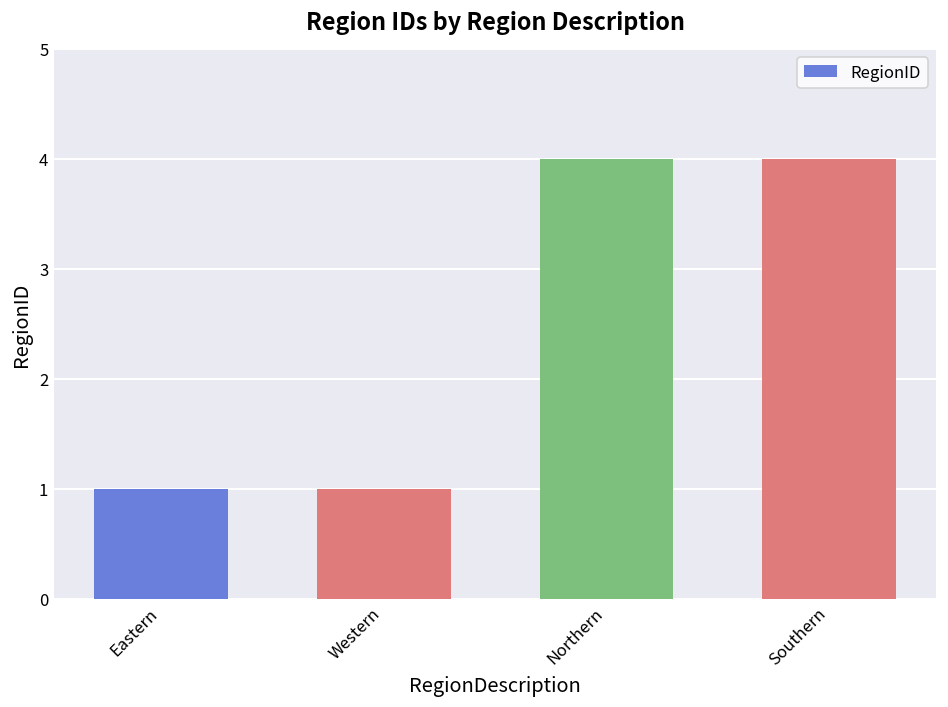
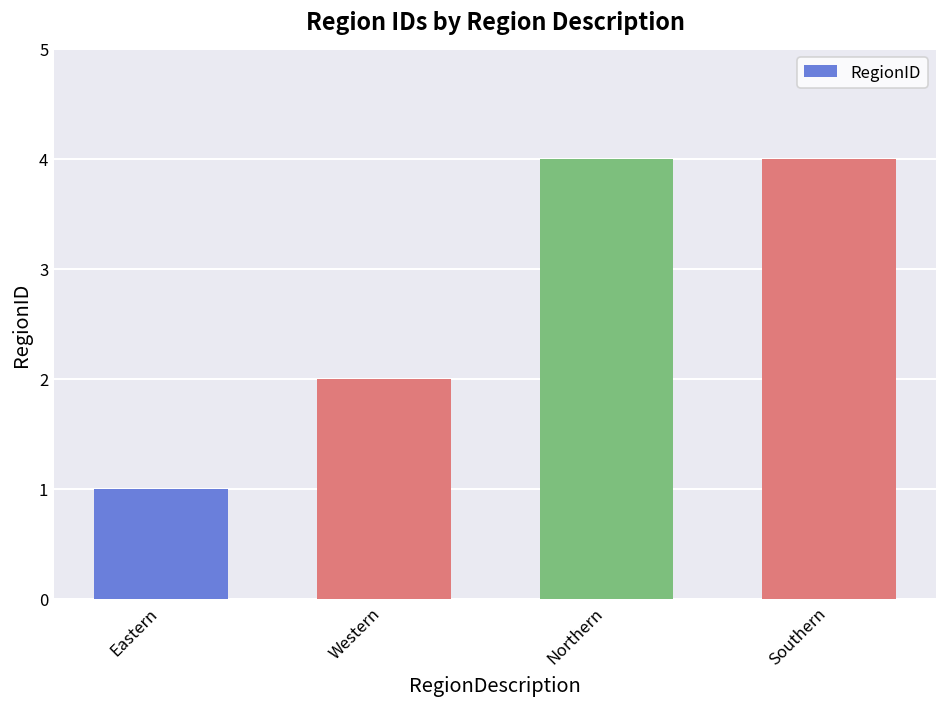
  {
    "Eastern": 1,
-   "Western": 1,
+   "Western": 2,
    "Northern": 4,
    "Southern": 4
  }
